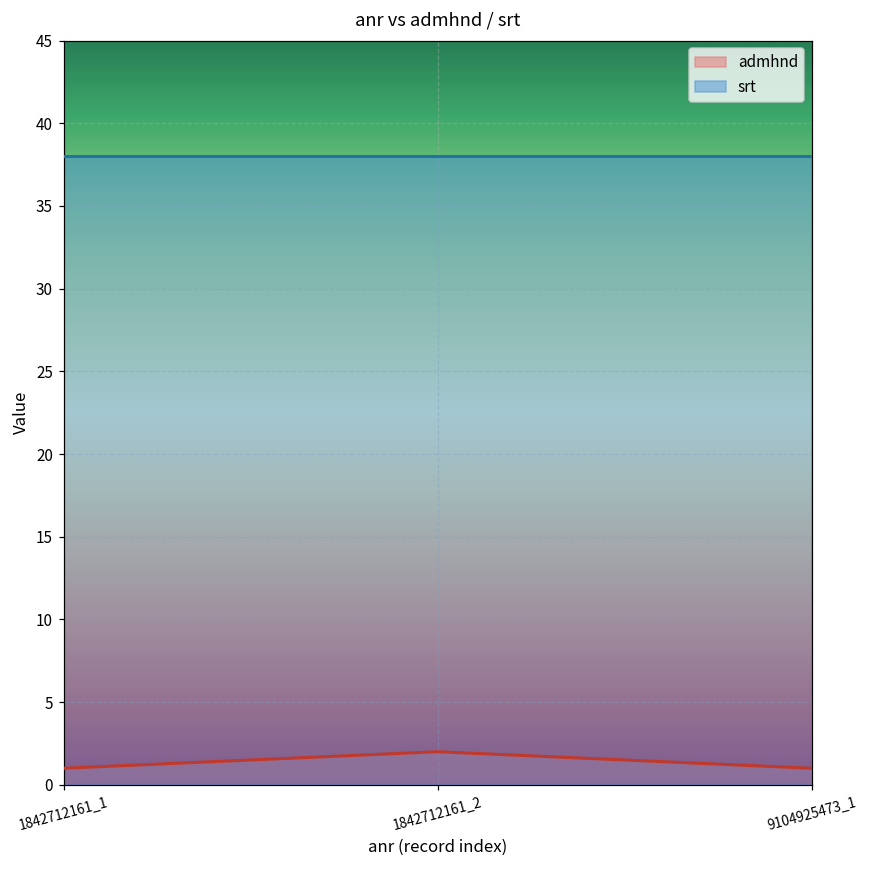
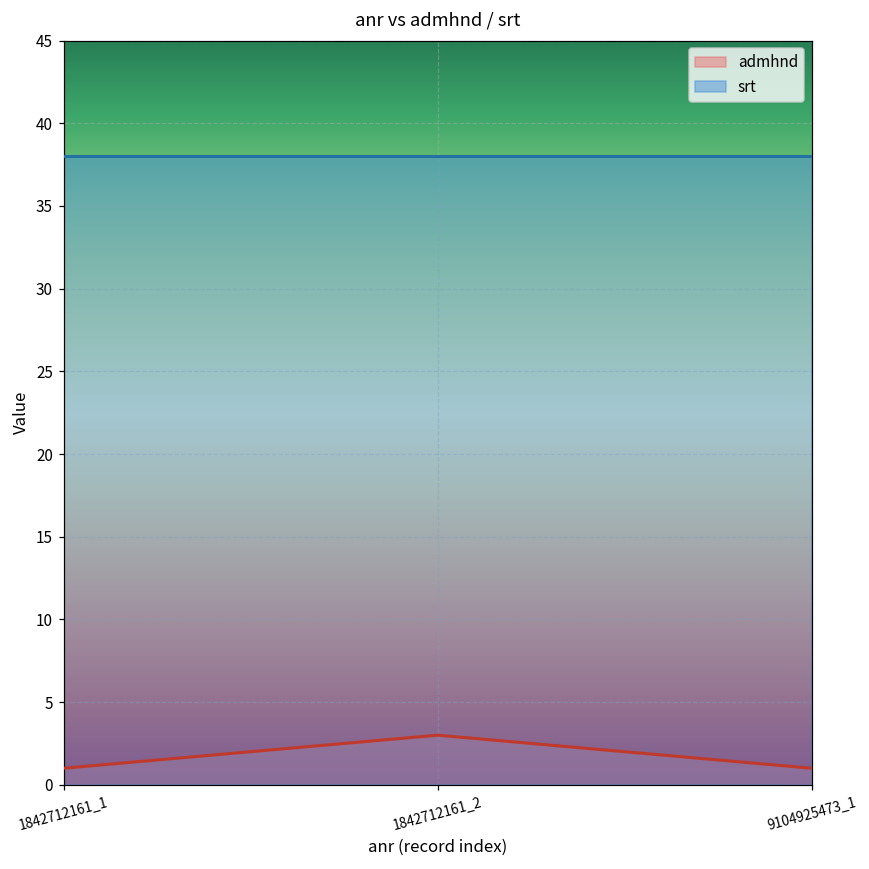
  {
    "admhnd": {
      "1842712161_1": 1,
-     "1842712161_2": 2,
+     "1842712161_2": 3,
      "9104925473_1": 1
    },
    "srt": {
      "1842712161_1": 38,
      "1842712161_2": 38,
      "9104925473_1": 38
    }
  }
